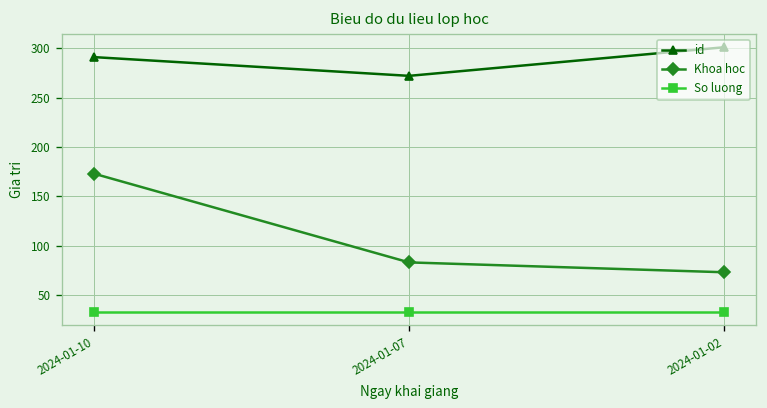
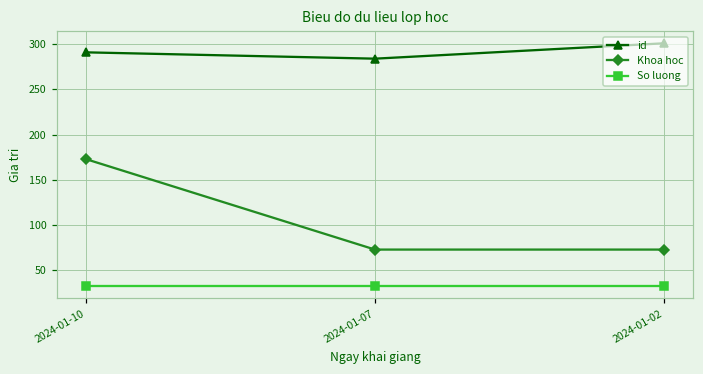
  {
    "id": {
      "2024-01-10": 290,
-     "2024-01-07": 270
+     "2024-01-07": 280
    },
    "Khoa hoc": {
      "2024-01-10": 170,
-     "2024-01-07": 80,
+     "2024-01-07": 70,
      "2024-01-02": 70
    },
    "So luong": {
      "2024-01-10": 30,
      "2024-01-07": 30,
      "2024-01-02": 30
    }
  }
